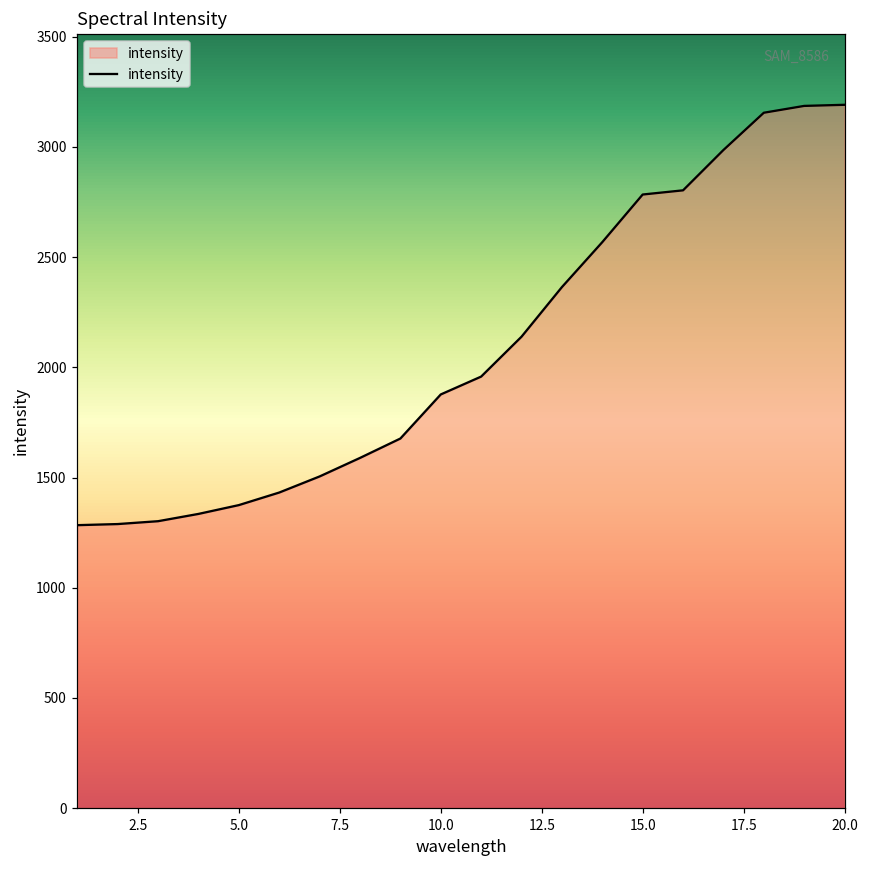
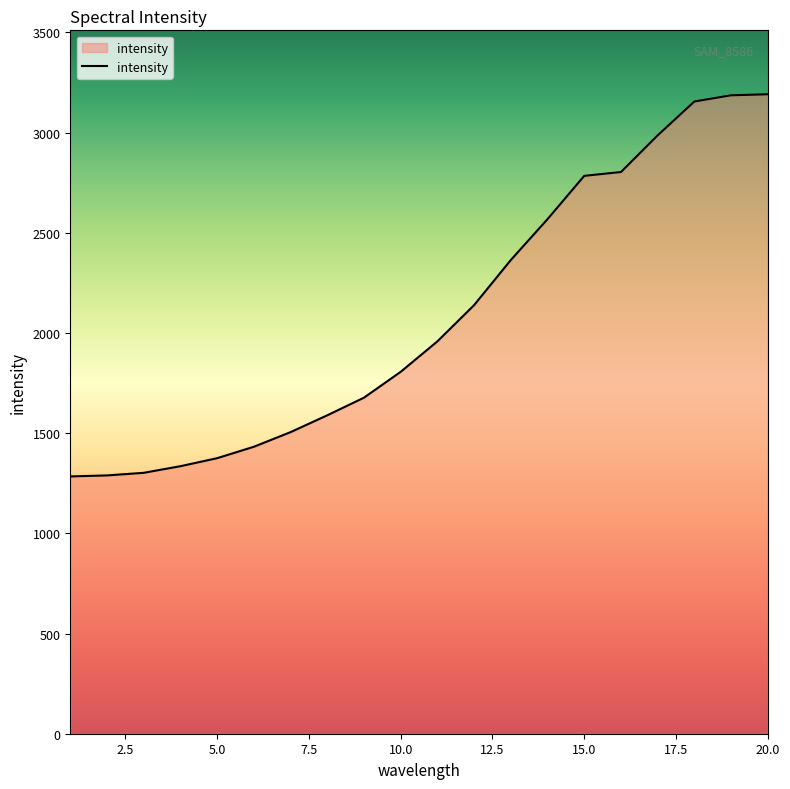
  {
    "5.0": 1380,
-   "10.0": 1880,
+   "10.0": 1810,
    "15.0": 2780,
    "20.0": 3190
  }
